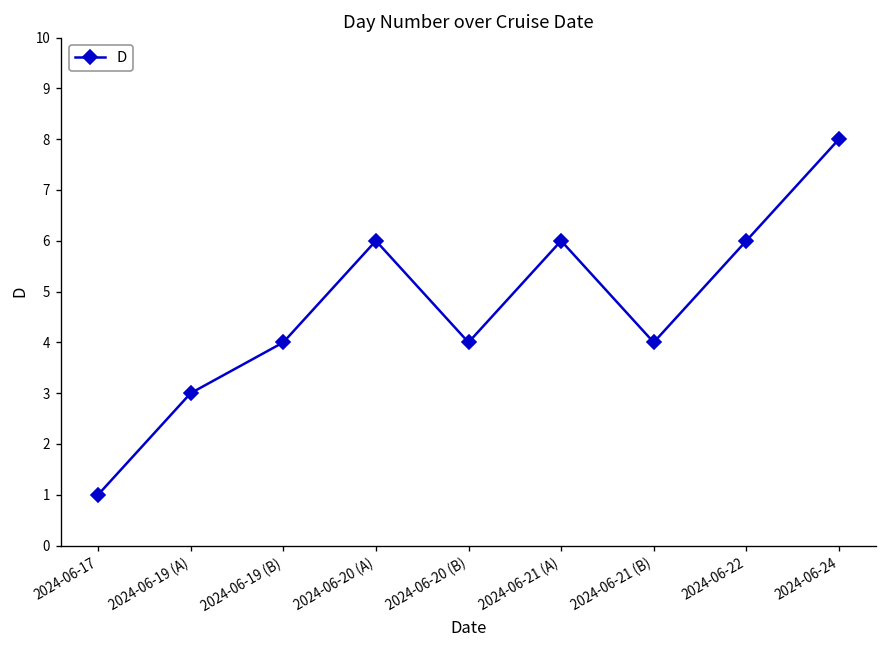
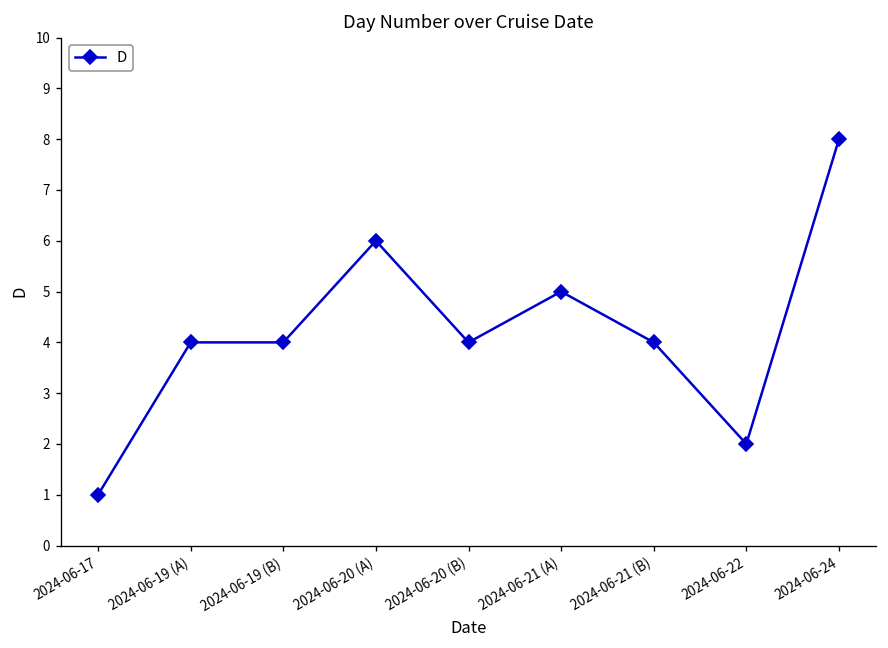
  {
    "2024-06-17": 1,
-   "2024-06-19 (A)": 3,
+   "2024-06-19 (A)": 4,
    "2024-06-19 (B)": 4,
    "2024-06-20 (A)": 6,
    "2024-06-20 (B)": 4,
-   "2024-06-21 (A)": 6,
+   "2024-06-21 (A)": 5,
    "2024-06-21 (B)": 4,
-   "2024-06-22": 6,
+   "2024-06-22": 2,
    "2024-06-24": 8
  }
